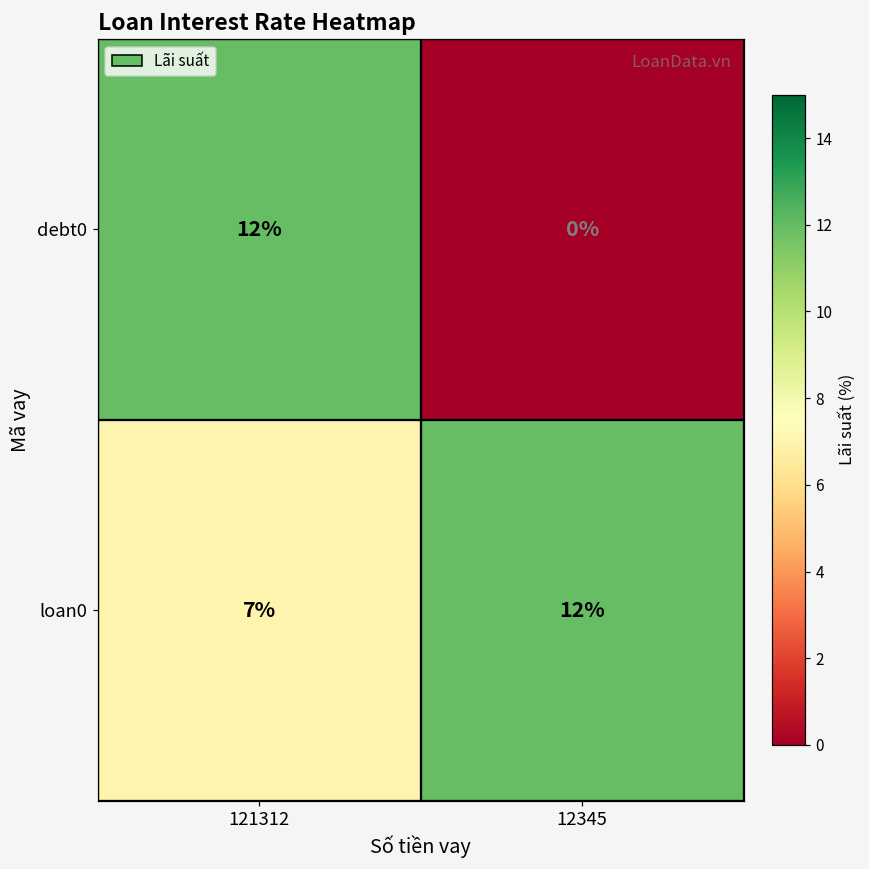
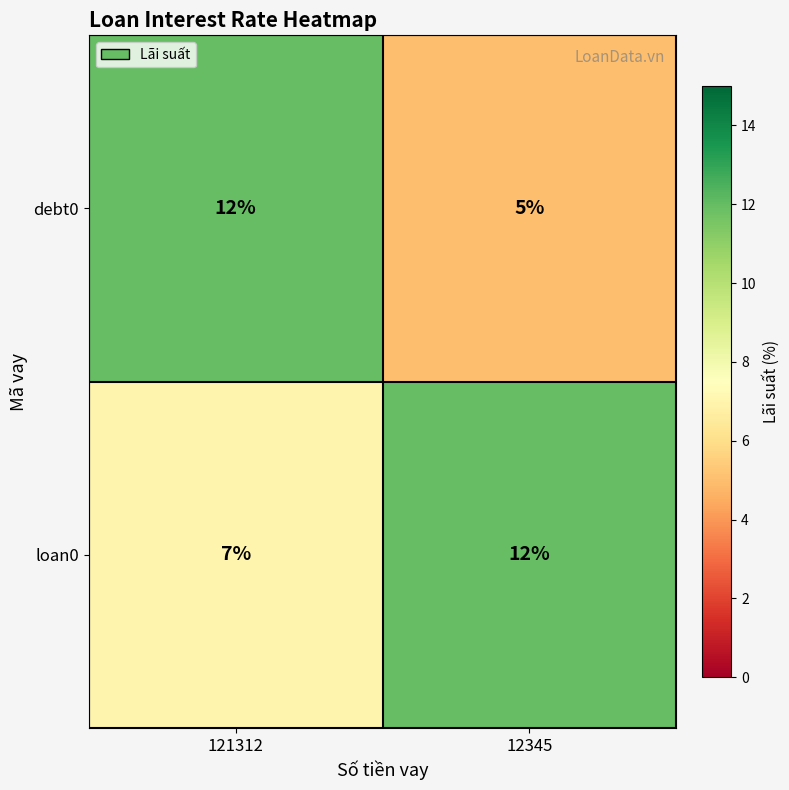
  {
    "debt0": {
      "121312": "12%",
-     "12345": "0%"
+     "12345": "5%"
    },
    "loan0": {
      "121312": "7%",
      "12345": "12%"
    }
  }
